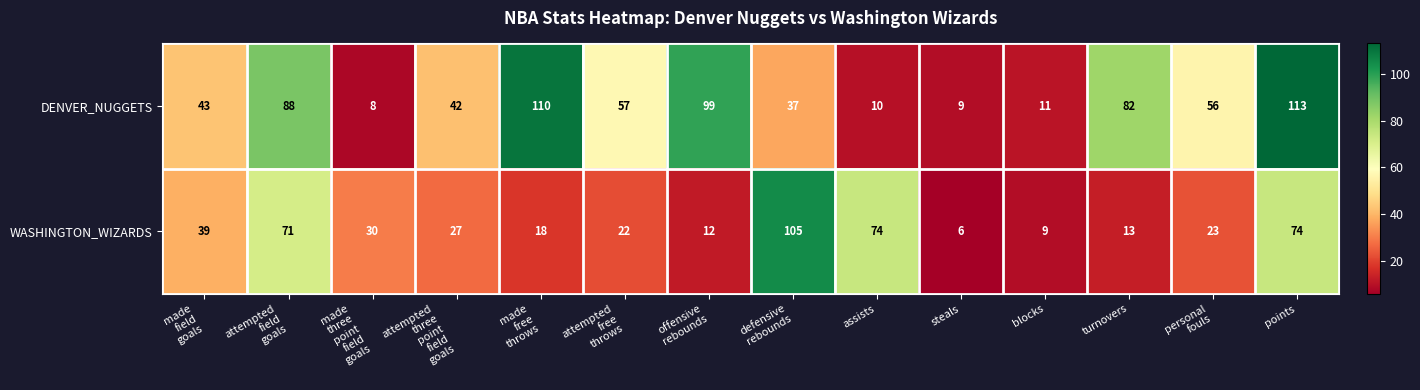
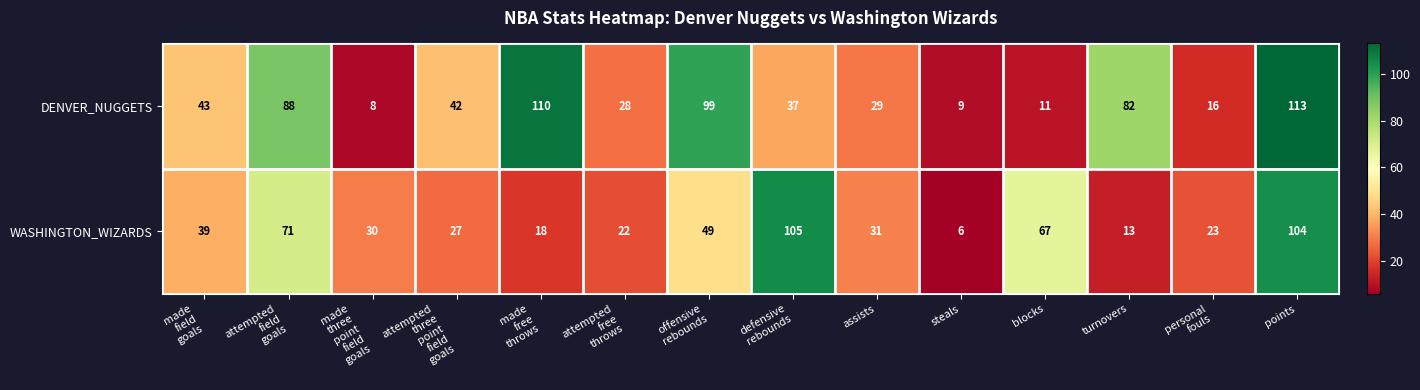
  {
    "DENVER_NUGGETS": {
      "made field goals": 43,
      "attempted field goals": 88,
      "made three point field goals": 8,
      "attempted three point field goals": 42,
      "made free throws": 110,
-     "attempted free throws": 57,
+     "attempted free throws": 28,
      "offensive rebounds": 99,
      "defensive rebounds": 37,
-     "assists": 10,
+     "assists": 29,
      "steals": 9,
      "blocks": 11,
      "turnovers": 82,
-     "personal fouls": 56,
+     "personal fouls": 16,
      "points": 113
    },
    "WASHINGTON_WIZARDS": {
      "made field goals": 39,
      "attempted field goals": 71,
      "made three point field goals": 30,
      "attempted three point field goals": 27,
      "made free throws": 18,
      "attempted free throws": 22,
-     "offensive rebounds": 12,
+     "offensive rebounds": 49,
      "defensive rebounds": 105,
-     "assists": 74,
+     "assists": 31,
      "steals": 6,
-     "blocks": 9,
+     "blocks": 67,
      "turnovers": 13,
      "personal fouls": 23,
-     "points": 74
+     "points": 104
    }
  }
